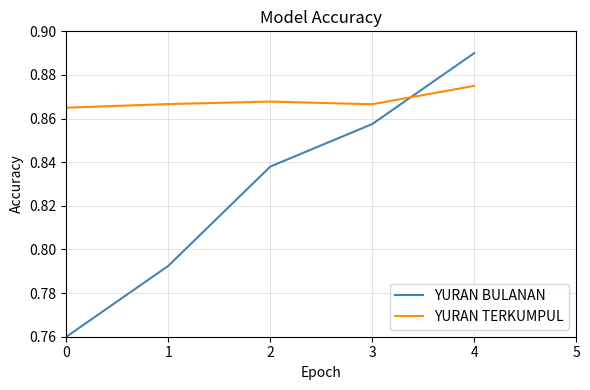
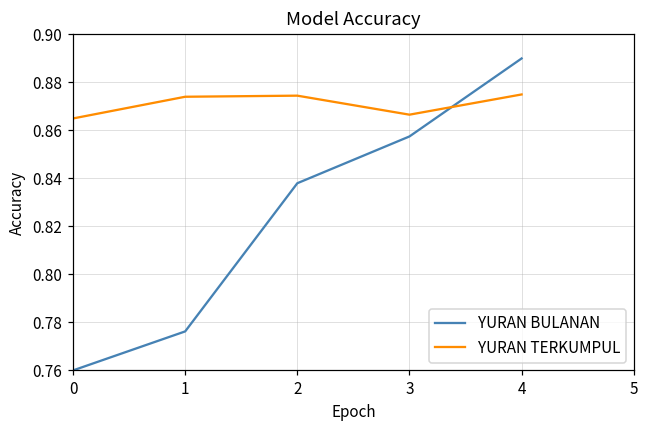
  {
    "YURAN BULANAN": {
      "0": 0.760,
-     "1": 0.793,
+     "1": 0.776,
      "2": 0.838,
      "3": 0.858,
      "4": 0.890
    },
    "YURAN TERKUMPUL": {
      "0": 0.865,
-     "1": 0.867,
-     "2": 0.868,
+     "1": 0.874,
+     "2": 0.874,
      "3": 0.867,
      "4": 0.875
    }
  }
